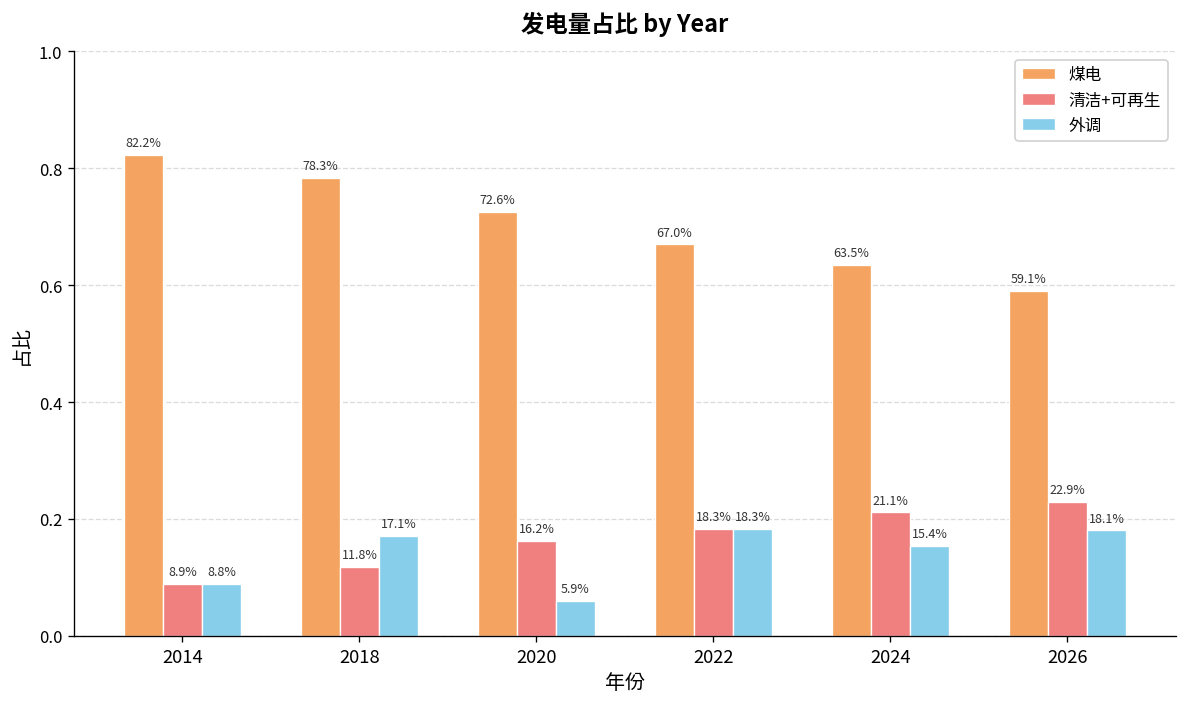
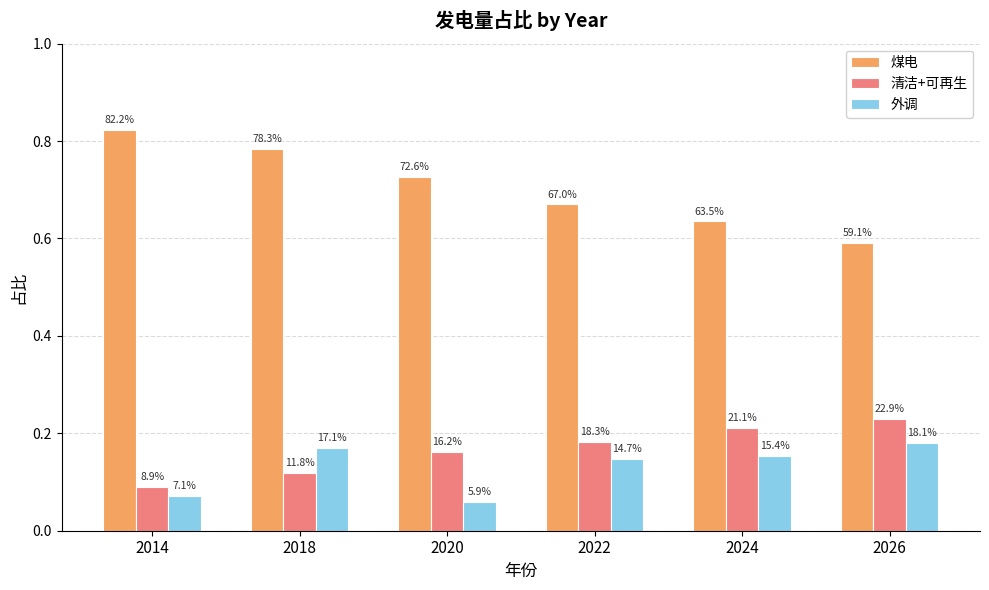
  {
    "外调": {
-     "2014": "8.8%",
+     "2014": "7.1%",
      "2018": "17.1%",
      "2020": "5.9%",
-     "2022": "18.3%",
+     "2022": "14.7%",
      "2024": "15.4%",
      "2026": "18.1%"
    }
  }
